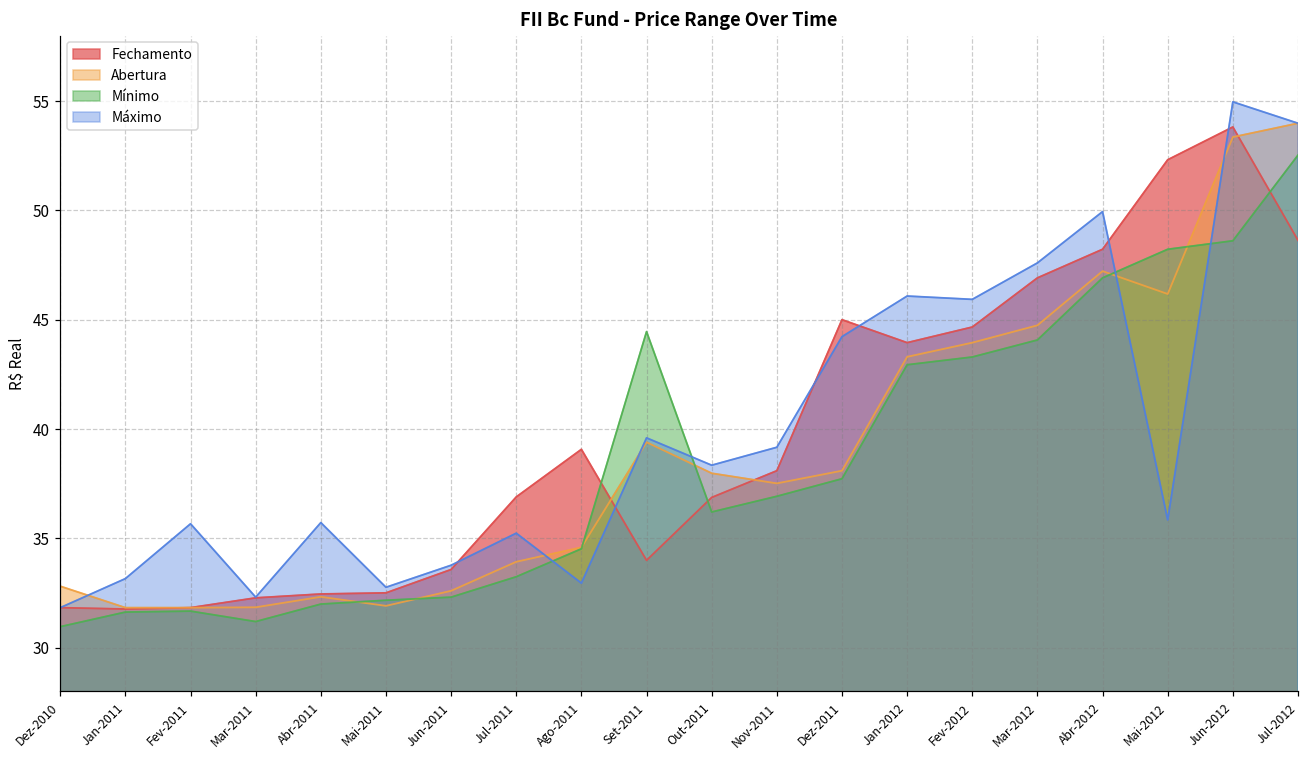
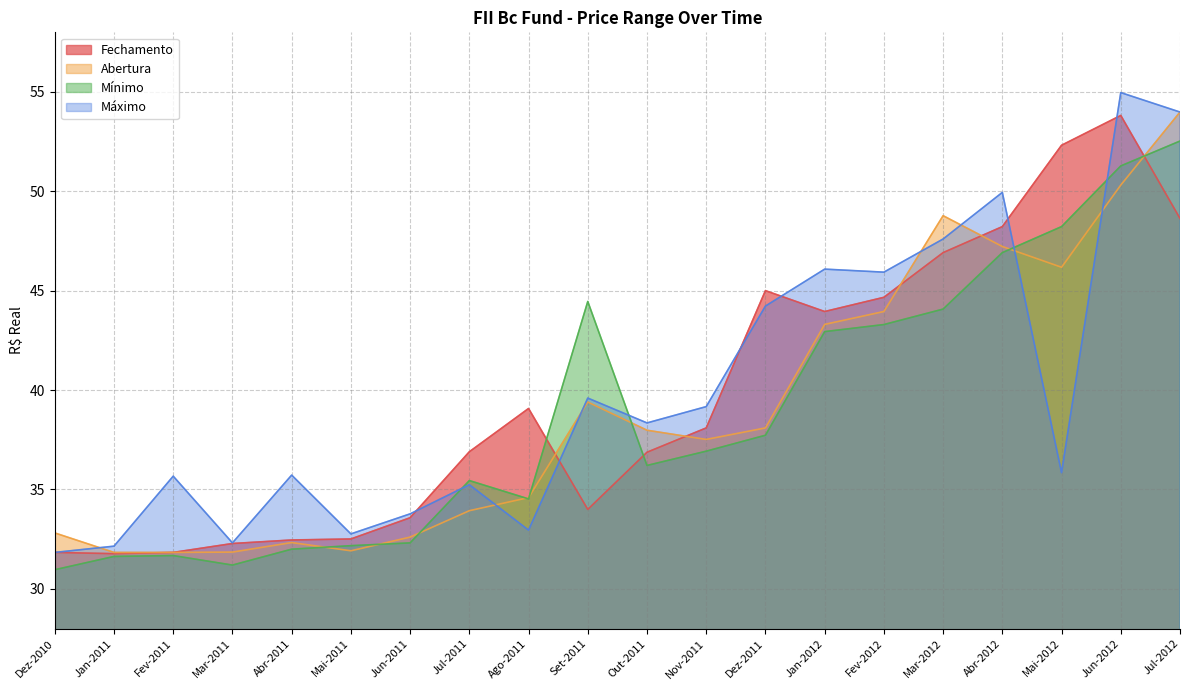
  {
    "Fechamento": {
      "Abr-2011": 32.5,
      "Mai-2011": 32.5,
      "Jun-2011": 33.6,
      "Jul-2011": 36.9,
      "Ago-2011": 39.1,
      "Set-2011": 34.0,
      "Out-2011": 36.9,
      "Nov-2011": 38.1,
      "Dez-2011": 45.0,
      "Jan-2012": 44.0,
      "Fev-2012": 44.7,
      "Mar-2012": 46.9,
      "Abr-2012": 48.2,
      "Mai-2012": 52.3,
      "Jun-2012": 53.8,
      "Jul-2012": 48.6
    },
    "Abertura": {
      "Dez-2010": 32.8,
      "Mar-2011": 31.8,
      "Abr-2011": 32.3,
      "Mai-2011": 31.9,
      "Jun-2011": 32.6,
      "Jul-2011": 33.9,
      "Set-2011": 39.4,
      "Out-2011": 38.0,
      "Nov-2011": 37.5,
      "Dez-2011": 38.1,
      "Jan-2012": 43.3,
      "Fev-2012": 44.0,
-     "Mar-2012": 44.7,
+     "Mar-2012": 48.8,
      "Abr-2012": 47.2,
      "Mai-2012": 46.2,
-     "Jun-2012": 53.4
+     "Jun-2012": 50.3
    },
    "Mínimo": {
      "Dez-2010": 31.0,
      "Jan-2011": 31.6,
      "Fev-2011": 31.7,
      "Mar-2011": 31.2,
      "Abr-2011": 32.0,
      "Mai-2011": 32.2,
      "Jun-2011": 32.3,
-     "Jul-2011": 33.2,
+     "Jul-2011": 35.4,
      "Set-2011": 44.5,
      "Out-2011": 36.2,
      "Nov-2011": 36.9,
      "Dez-2011": 37.7,
      "Jan-2012": 42.9,
      "Fev-2012": 43.3,
      "Mar-2012": 44.1,
      "Abr-2012": 46.9,
      "Mai-2012": 48.2,
-     "Jun-2012": 48.6,
+     "Jun-2012": 51.3,
      "Jul-2012": 52.5
    },
    "Máximo": {
-     "Jan-2011": 33.2,
+     "Jan-2011": 32.1,
      "Fev-2011": 35.7,
      "Abr-2011": 35.7,
      "Mai-2011": 32.8,
      "Jun-2011": 33.8,
      "Jul-2011": 35.2,
      "Ago-2011": 33.0,
      "Set-2011": 39.6,
      "Out-2011": 38.3,
      "Nov-2011": 39.2,
      "Dez-2011": 44.2,
      "Jan-2012": 46.1,
      "Fev-2012": 45.9,
      "Mar-2012": 47.6,
      "Abr-2012": 49.9,
      "Mai-2012": 35.8,
      "Jun-2012": 55.0
    }
  }
